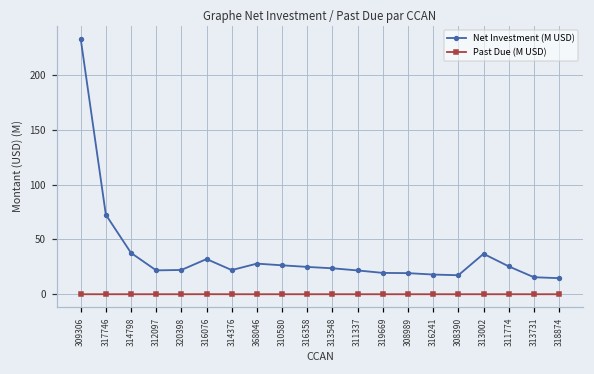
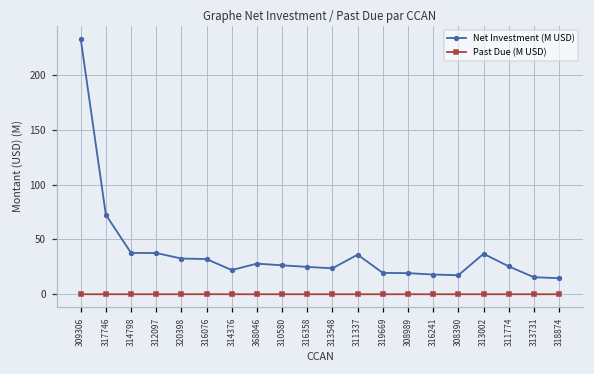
  {
    "Net Investment (M USD)": {
      "309306": 230,
      "317746": 70,
      "314798": 40,
-     "312097": 20,
-     "320398": 20,
+     "312097": 40,
+     "320398": 30,
      "316076": 30,
      "314376": 20,
      "368046": 30,
      "310580": 30,
      "316358": 20,
      "313548": 20,
-     "311337": 20,
+     "311337": 40,
      "319669": 20,
      "308989": 20,
      "316241": 20,
      "308390": 20,
      "313002": 40,
      "311774": 30,
      "313731": 20,
      "318874": 10
    },
    "Past Due (M USD)": {
      "309306": 0,
      "317746": 0,
      "314798": 0,
      "312097": 0,
      "320398": 0,
      "316076": 0,
      "314376": 0,
      "368046": 0,
      "310580": 0,
      "316358": 0,
      "313548": 0,
      "311337": 0,
      "319669": 0,
      "308989": 0,
      "316241": 0,
      "308390": 0,
      "313002": 0,
      "311774": 0,
      "313731": 0,
      "318874": 0
    }
  }
